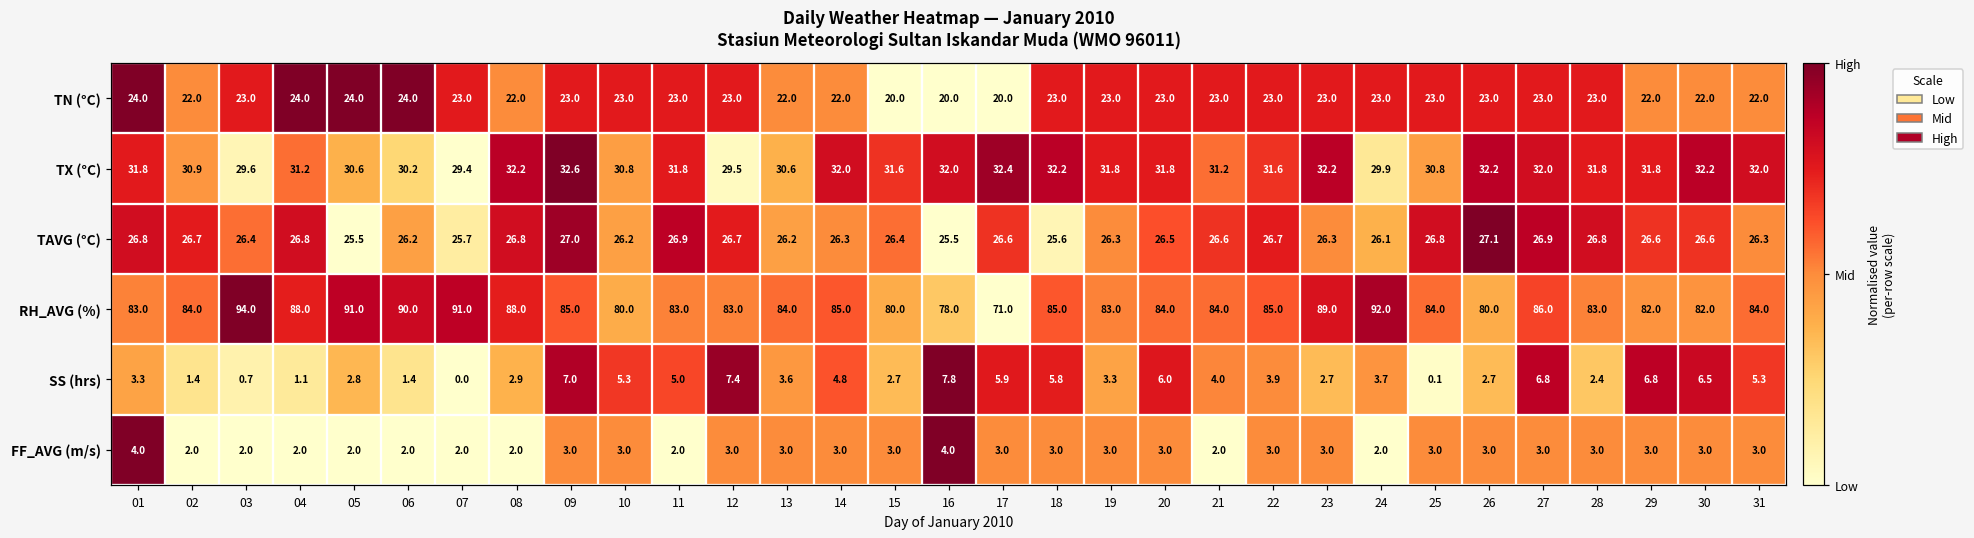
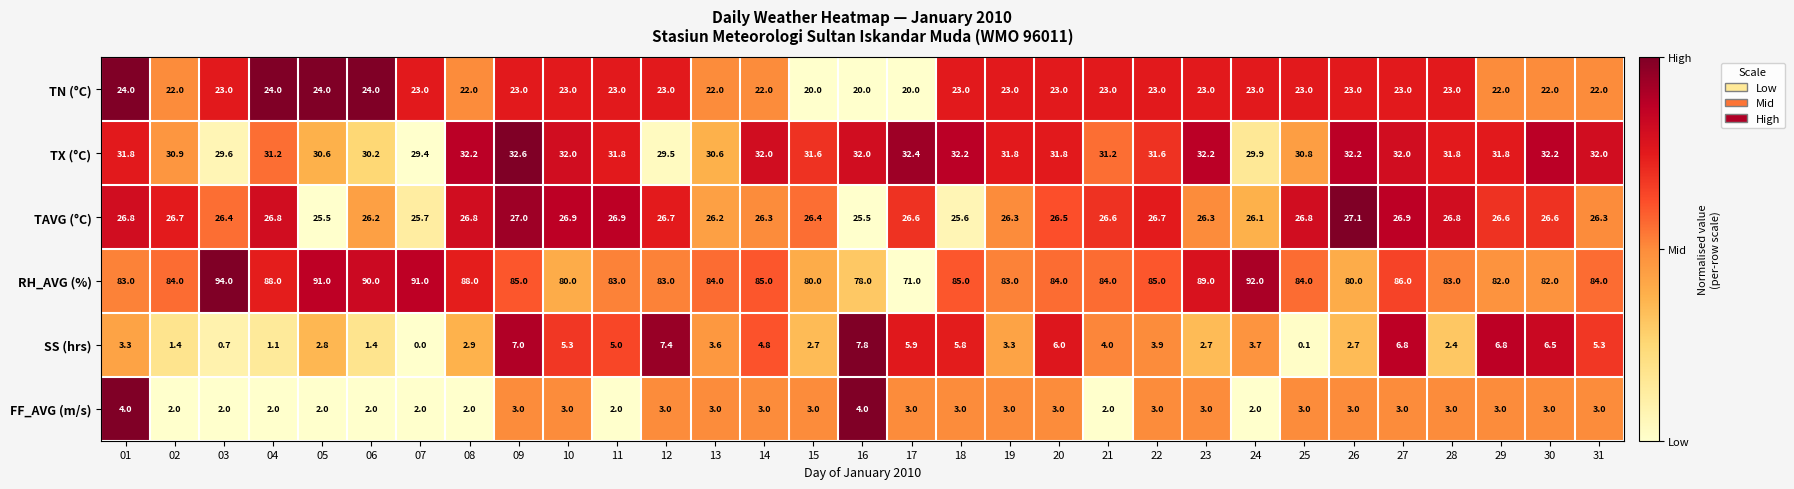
  {
    "TN (°C)": {
      "01": 24.0,
      "02": 22.0,
      "03": 23.0,
      "04": 24.0,
      "05": 24.0,
      "06": 24.0,
      "07": 23.0,
      "08": 22.0,
      "09": 23.0,
      "10": 23.0,
      "11": 23.0,
      "12": 23.0,
      "13": 22.0,
      "14": 22.0,
      "15": 20.0,
      "16": 20.0,
      "17": 20.0,
      "18": 23.0,
      "19": 23.0,
      "20": 23.0,
      "21": 23.0,
      "22": 23.0,
      "23": 23.0,
      "24": 23.0,
      "25": 23.0,
      "26": 23.0,
      "27": 23.0,
      "28": 23.0,
      "29": 22.0,
      "30": 22.0,
      "31": 22.0
    },
    "TX (°C)": {
      "01": 31.8,
      "02": 30.9,
      "03": 29.6,
      "04": 31.2,
      "05": 30.6,
      "06": 30.2,
      "07": 29.4,
      "08": 32.2,
      "09": 32.6,
-     "10": 30.8,
+     "10": 32.0,
      "11": 31.8,
      "12": 29.5,
      "13": 30.6,
      "14": 32.0,
      "15": 31.6,
      "16": 32.0,
      "17": 32.4,
      "18": 32.2,
      "19": 31.8,
      "20": 31.8,
      "21": 31.2,
      "22": 31.6,
      "23": 32.2,
      "24": 29.9,
      "25": 30.8,
      "26": 32.2,
      "27": 32.0,
      "28": 31.8,
      "29": 31.8,
      "30": 32.2,
      "31": 32.0
    },
    "TAVG (°C)": {
      "01": 26.8,
      "02": 26.7,
      "03": 26.4,
      "04": 26.8,
      "05": 25.5,
      "06": 26.2,
      "07": 25.7,
      "08": 26.8,
      "09": 27.0,
-     "10": 26.2,
+     "10": 26.9,
      "11": 26.9,
      "12": 26.7,
      "13": 26.2,
      "14": 26.3,
      "15": 26.4,
      "16": 25.5,
      "17": 26.6,
      "18": 25.6,
      "19": 26.3,
      "20": 26.5,
      "21": 26.6,
      "22": 26.7,
      "23": 26.3,
      "24": 26.1,
      "25": 26.8,
      "26": 27.1,
      "27": 26.9,
      "28": 26.8,
      "29": 26.6,
      "30": 26.6,
      "31": 26.3
    },
    "RH_AVG (%)": {
      "01": 83.0,
      "02": 84.0,
      "03": 94.0,
      "04": 88.0,
      "05": 91.0,
      "06": 90.0,
      "07": 91.0,
      "08": 88.0,
      "09": 85.0,
      "10": 80.0,
      "11": 83.0,
      "12": 83.0,
      "13": 84.0,
      "14": 85.0,
      "15": 80.0,
      "16": 78.0,
      "17": 71.0,
      "18": 85.0,
      "19": 83.0,
      "20": 84.0,
      "21": 84.0,
      "22": 85.0,
      "23": 89.0,
      "24": 92.0,
      "25": 84.0,
      "26": 80.0,
      "27": 86.0,
      "28": 83.0,
      "29": 82.0,
      "30": 82.0,
      "31": 84.0
    },
    "SS (hrs)": {
      "01": 3.3,
      "02": 1.4,
      "03": 0.7,
      "04": 1.1,
      "05": 2.8,
      "06": 1.4,
      "07": 0.0,
      "08": 2.9,
      "09": 7.0,
      "10": 5.3,
      "11": 5.0,
      "12": 7.4,
      "13": 3.6,
      "14": 4.8,
      "15": 2.7,
      "16": 7.8,
      "17": 5.9,
      "18": 5.8,
      "19": 3.3,
      "20": 6.0,
      "21": 4.0,
      "22": 3.9,
      "23": 2.7,
      "24": 3.7,
      "25": 0.1,
      "26": 2.7,
      "27": 6.8,
      "28": 2.4,
      "29": 6.8,
      "30": 6.5,
      "31": 5.3
    },
    "FF_AVG (m/s)": {
      "01": 4.0,
      "02": 2.0,
      "03": 2.0,
      "04": 2.0,
      "05": 2.0,
      "06": 2.0,
      "07": 2.0,
      "08": 2.0,
      "09": 3.0,
      "10": 3.0,
      "11": 2.0,
      "12": 3.0,
      "13": 3.0,
      "14": 3.0,
      "15": 3.0,
      "16": 4.0,
      "17": 3.0,
      "18": 3.0,
      "19": 3.0,
      "20": 3.0,
      "21": 2.0,
      "22": 3.0,
      "23": 3.0,
      "24": 2.0,
      "25": 3.0,
      "26": 3.0,
      "27": 3.0,
      "28": 3.0,
      "29": 3.0,
      "30": 3.0,
      "31": 3.0
    }
  }
